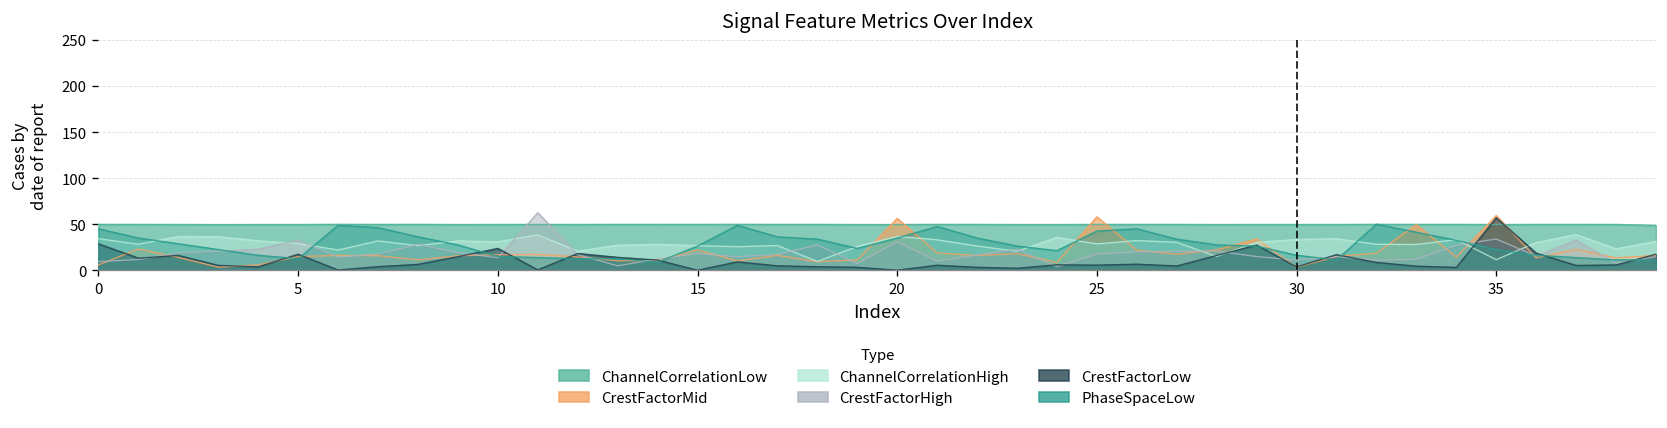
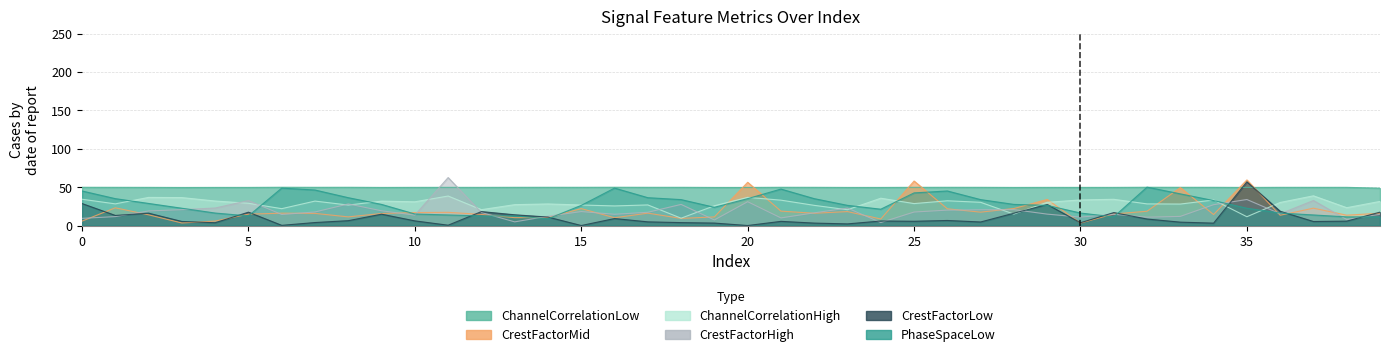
  {
    "CrestFactorMid": {
      "0": 10,
      "15": 20,
      "20": 60,
      "25": 60
    },
    "CrestFactorLow": {
      "0": 30,
-     "10": 20,
+     "10": 10,
      "15": 0,
      "20": 0,
      "25": 10
    }
  }
